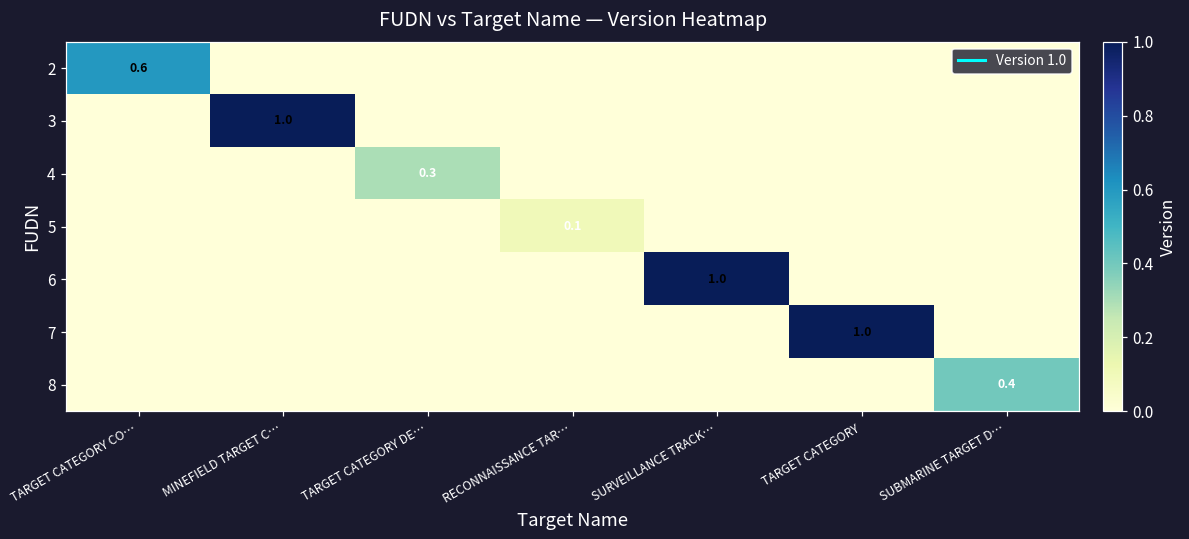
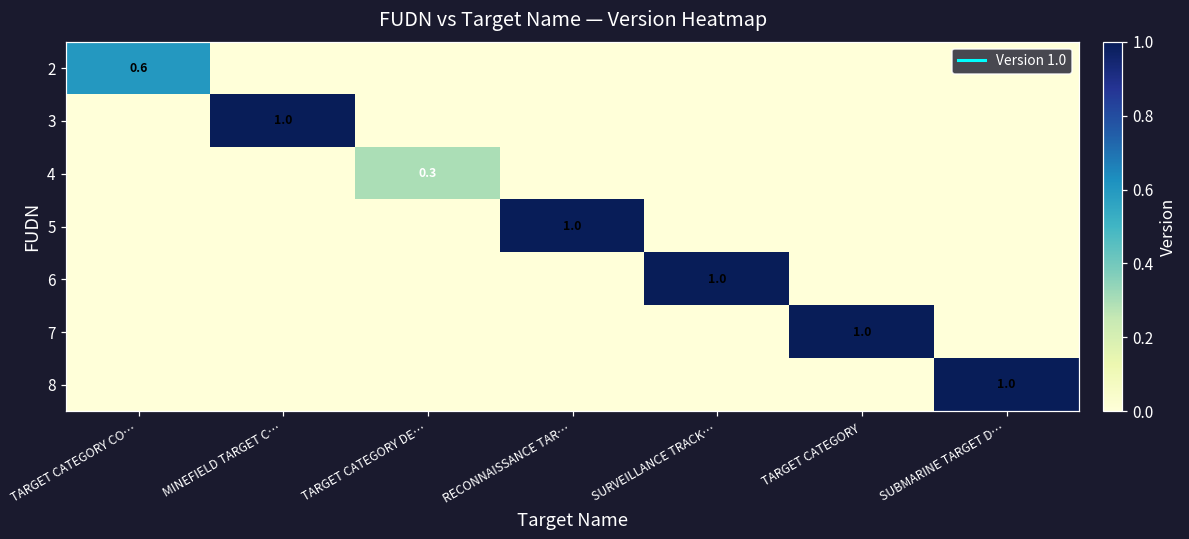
  {
    "2": {
      "TARGET CATEGORY CO…": 0.6
    },
    "3": {
      "MINEFIELD TARGET C…": 1.0
    },
    "4": {
      "TARGET CATEGORY DE…": 0.3
    },
    "5": {
-     "RECONNAISSANCE TAR…": 0.1
+     "RECONNAISSANCE TAR…": 1.0
    },
    "6": {
      "SURVEILLANCE TRACK…": 1.0
    },
    "7": {
      "TARGET CATEGORY": 1.0
    },
    "8": {
-     "SUBMARINE TARGET D…": 0.4
+     "SUBMARINE TARGET D…": 1.0
    }
  }
